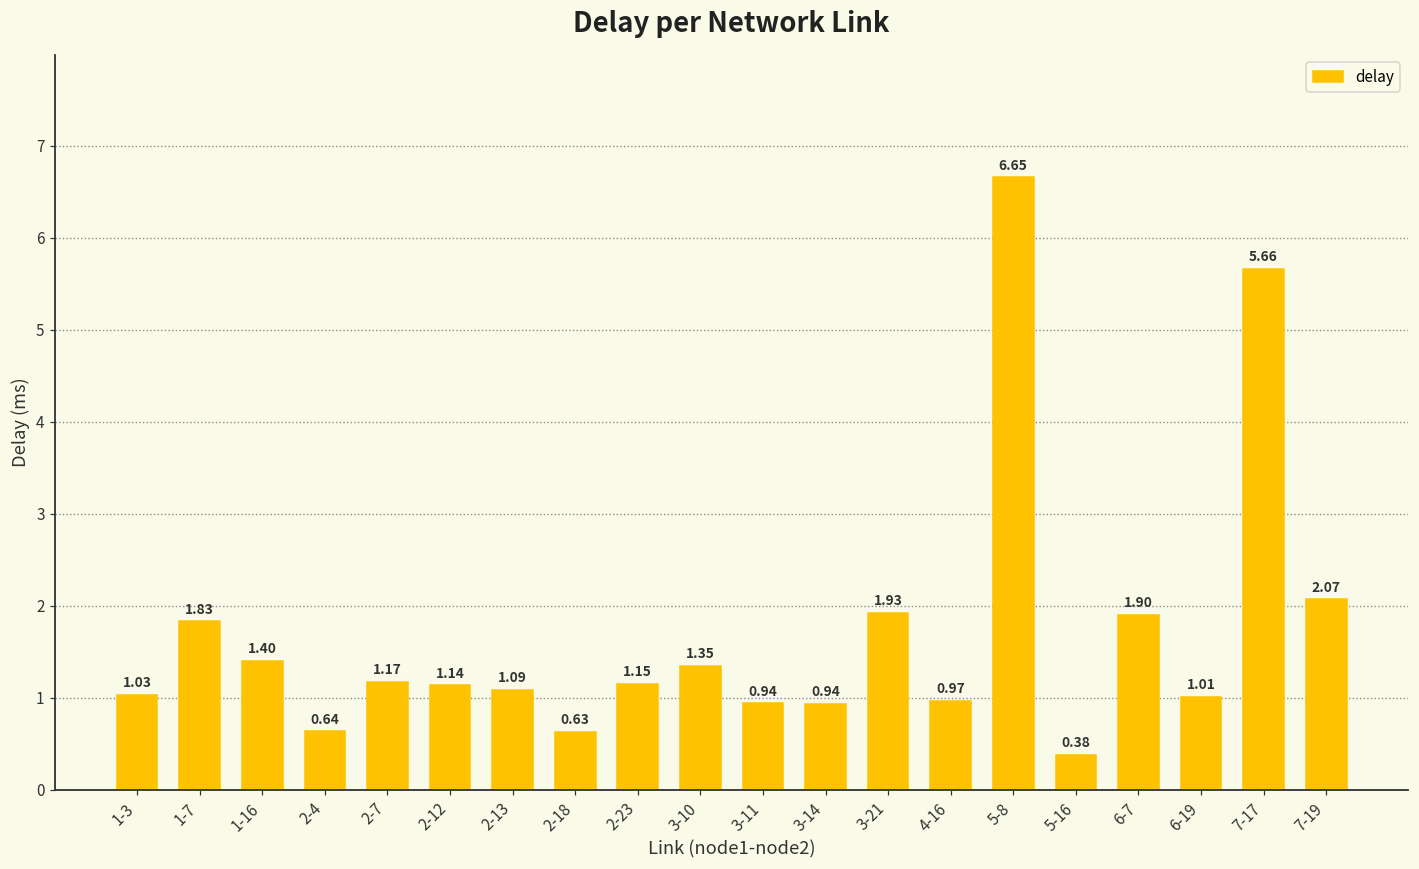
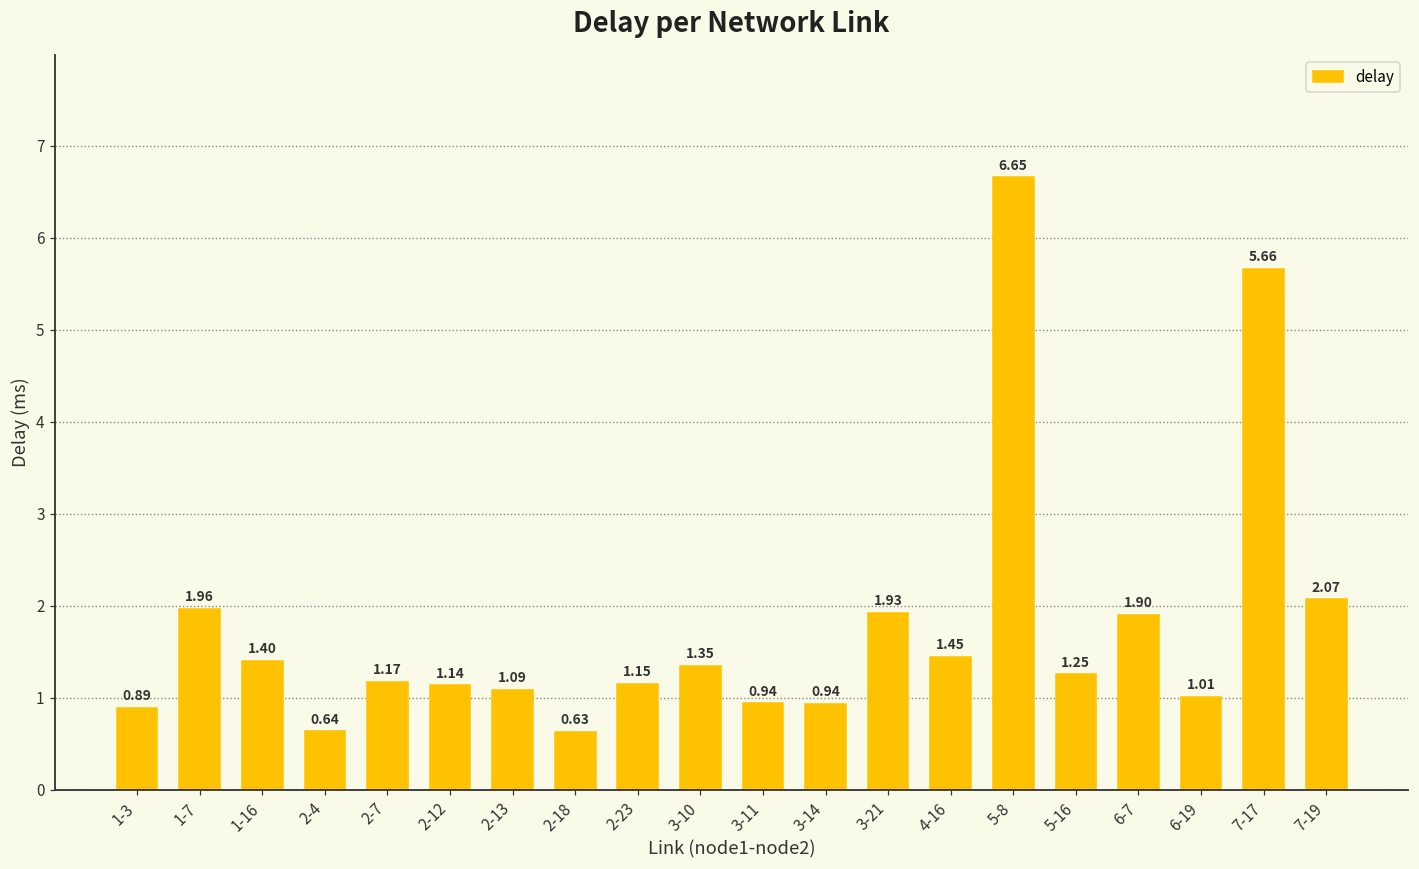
  {
-   "1-3": 1.03,
-   "1-7": 1.83,
+   "1-3": 0.89,
+   "1-7": 1.96,
    "1-16": 1.40,
    "2-4": 0.64,
    "2-7": 1.17,
    "2-12": 1.14,
    "2-13": 1.09,
    "2-18": 0.63,
    "2-23": 1.15,
    "3-10": 1.35,
    "3-11": 0.94,
    "3-14": 0.94,
    "3-21": 1.93,
-   "4-16": 0.97,
+   "4-16": 1.45,
    "5-8": 6.65,
-   "5-16": 0.38,
+   "5-16": 1.25,
    "6-7": 1.90,
    "6-19": 1.01,
    "7-17": 5.66,
    "7-19": 2.07
  }
